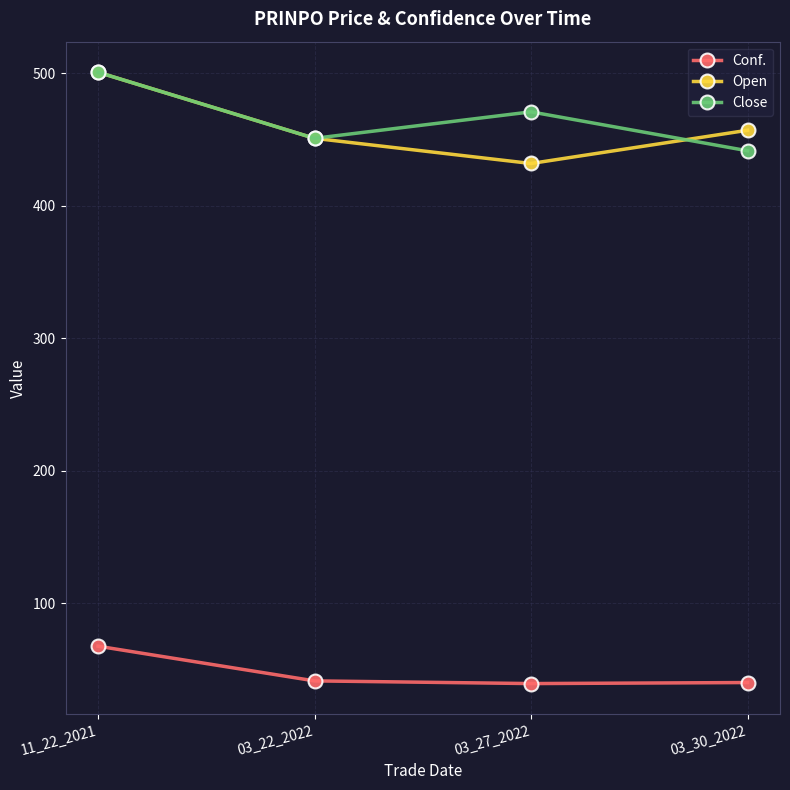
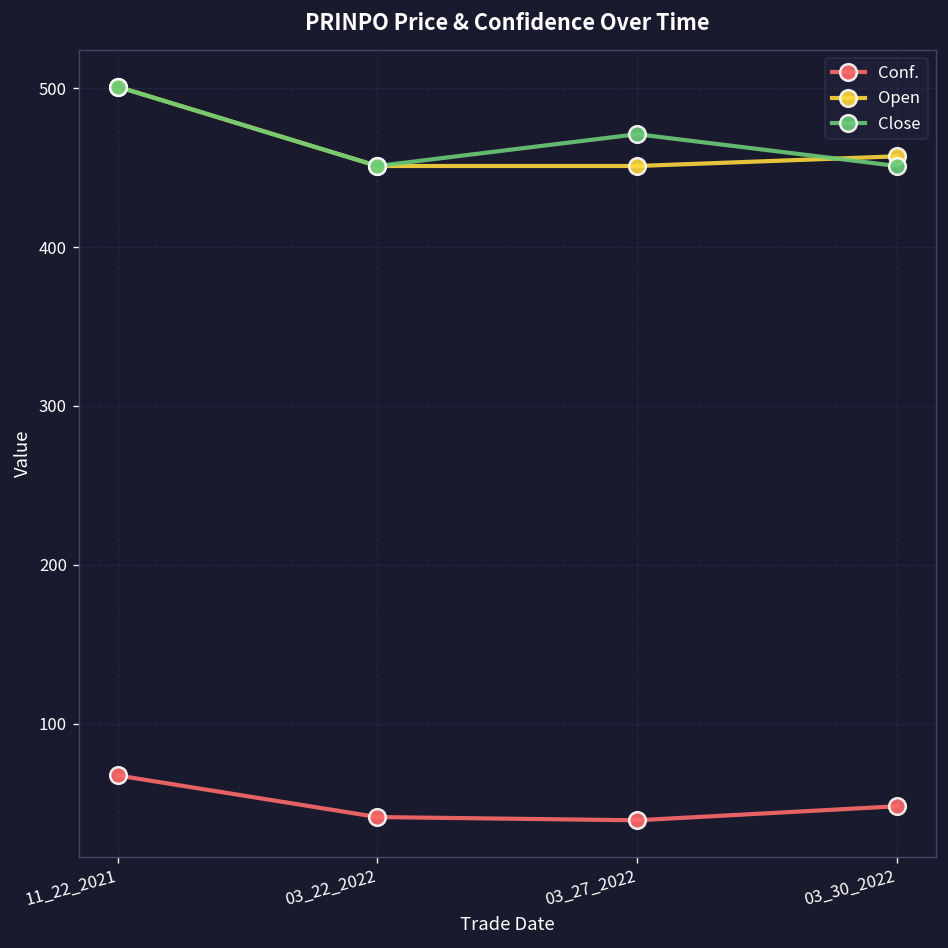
  {
    "Conf.": {
      "11_22_2021": 68,
      "03_22_2022": 41,
      "03_27_2022": 39,
-     "03_30_2022": 40
+     "03_30_2022": 48
    },
    "Open": {
-     "03_27_2022": 432,
+     "03_27_2022": 451,
      "03_30_2022": 457
    },
    "Close": {
      "03_27_2022": 471,
-     "03_30_2022": 442
+     "03_30_2022": 451
    }
  }
